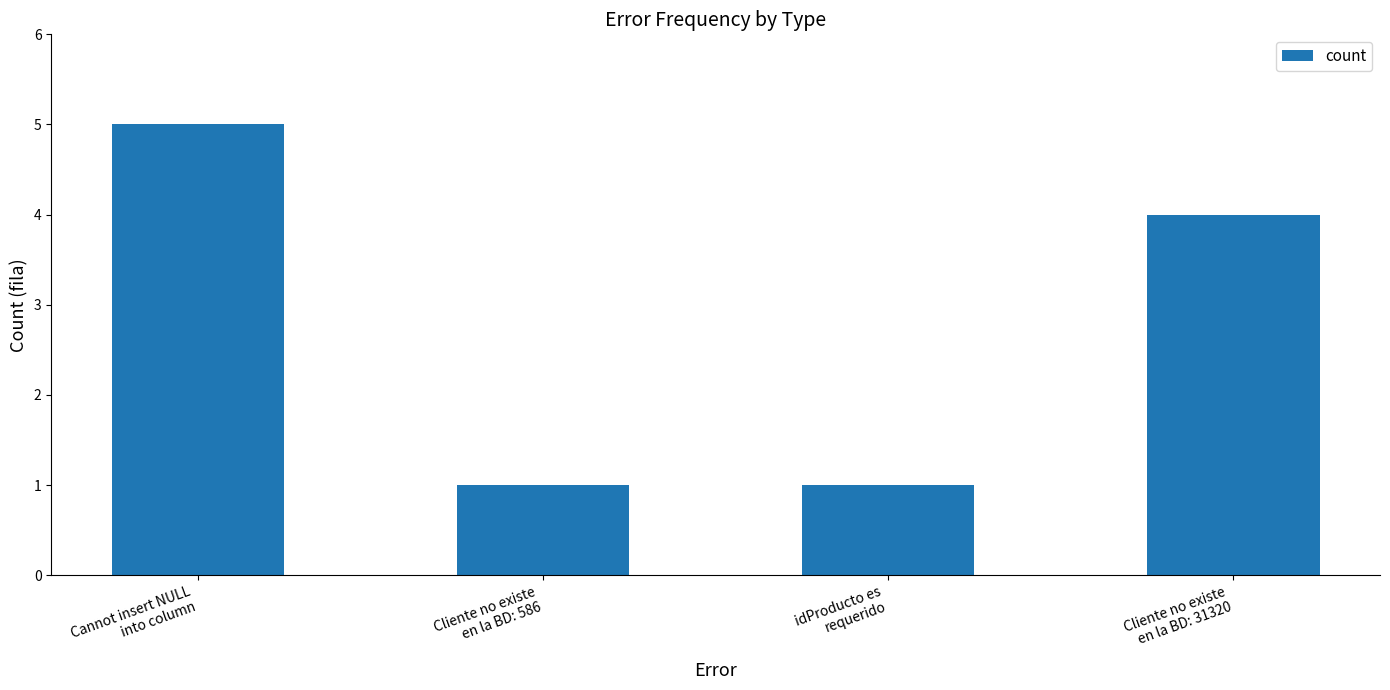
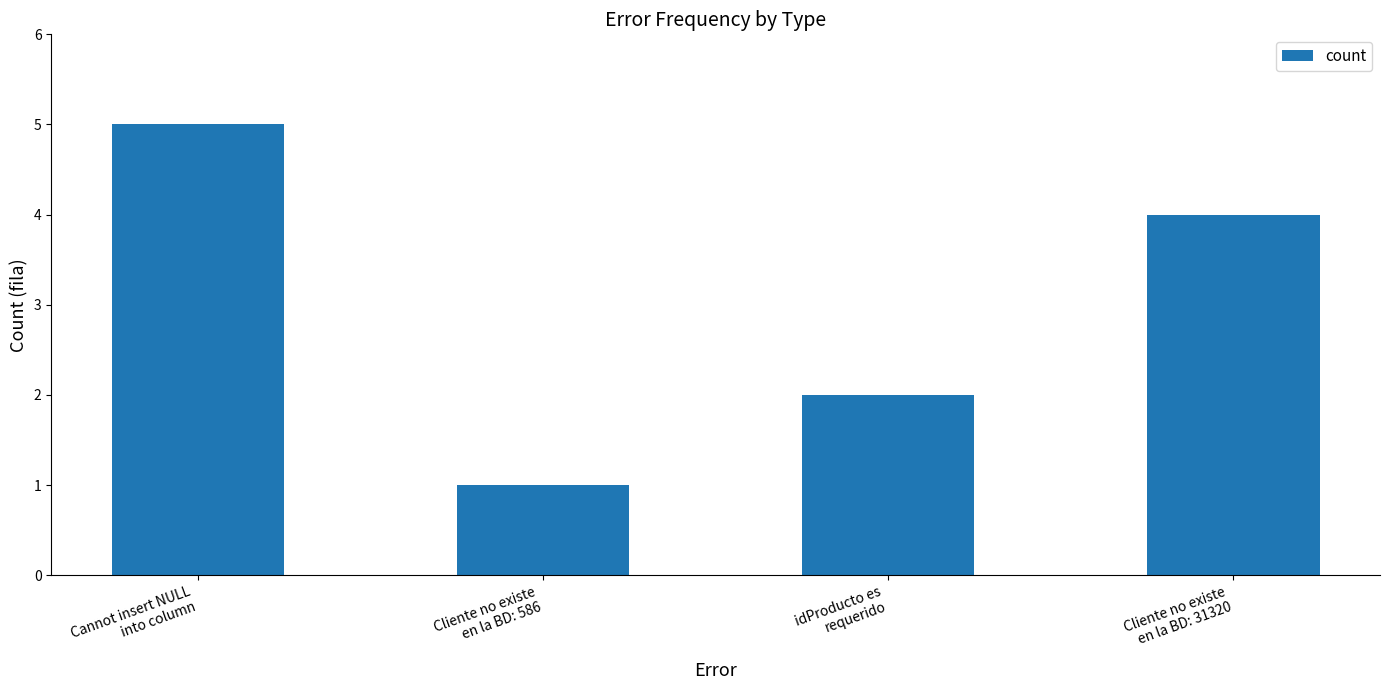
  {
    "Cannot insert NULL into column": 5,
    "Cliente no existe en la BD: 586": 1,
-   "idProducto es requerido": 1,
+   "idProducto es requerido": 2,
    "Cliente no existe en la BD: 31320": 4
  }
